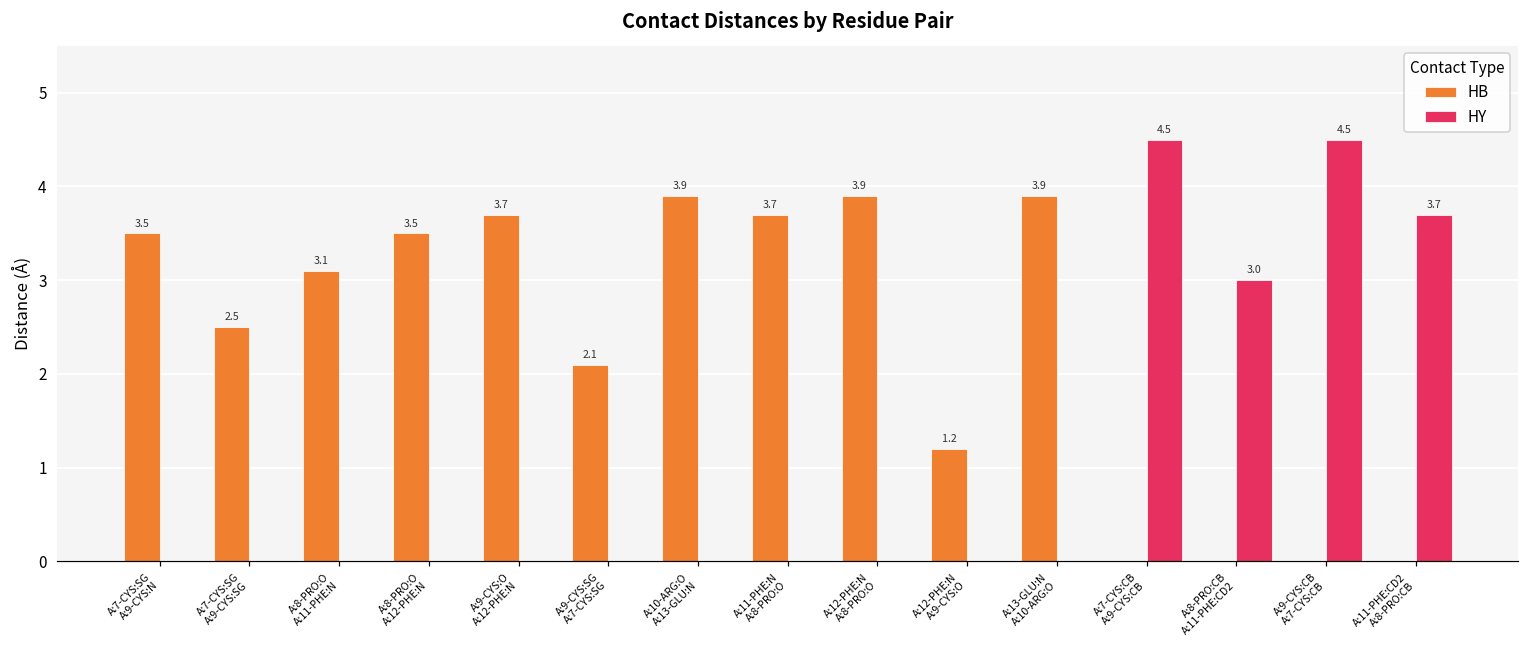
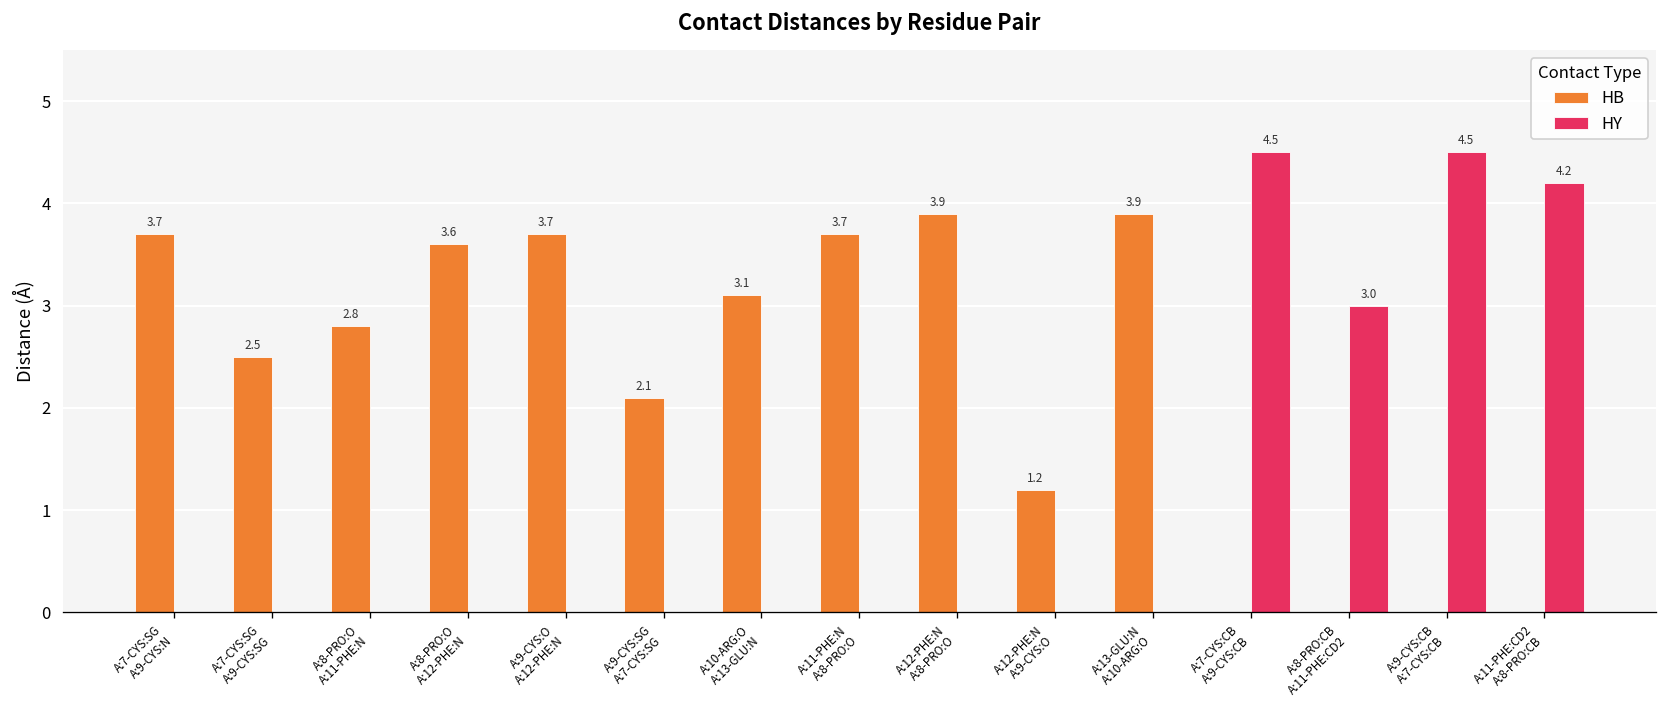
  {
    "HB": {
-     "A:7-CYS:SG A:9-CYS:N": 3.5,
+     "A:7-CYS:SG A:9-CYS:N": 3.7,
      "A:7-CYS:SG A:9-CYS:SG": 2.5,
-     "A:8-PRO:O A:11-PHE:N": 3.1,
-     "A:8-PRO:O A:12-PHE:N": 3.5,
+     "A:8-PRO:O A:11-PHE:N": 2.8,
+     "A:8-PRO:O A:12-PHE:N": 3.6,
      "A:9-CYS:O A:12-PHE:N": 3.7,
      "A:9-CYS:SG A:7-CYS:SG": 2.1,
-     "A:10-ARG:O A:13-GLU:N": 3.9,
+     "A:10-ARG:O A:13-GLU:N": 3.1,
      "A:11-PHE:N A:8-PRO:O": 3.7,
      "A:12-PHE:N A:8-PRO:O": 3.9,
      "A:12-PHE:N A:9-CYS:O": 1.2,
      "A:13-GLU:N A:10-ARG:O": 3.9
    },
    "HY": {
      "A:7-CYS:CB A:9-CYS:CB": 4.5,
      "A:8-PRO:CB A:11-PHE:CD2": 3.0,
      "A:9-CYS:CB A:7-CYS:CB": 4.5,
-     "A:11-PHE:CD2 A:8-PRO:CB": 3.7
+     "A:11-PHE:CD2 A:8-PRO:CB": 4.2
    }
  }
